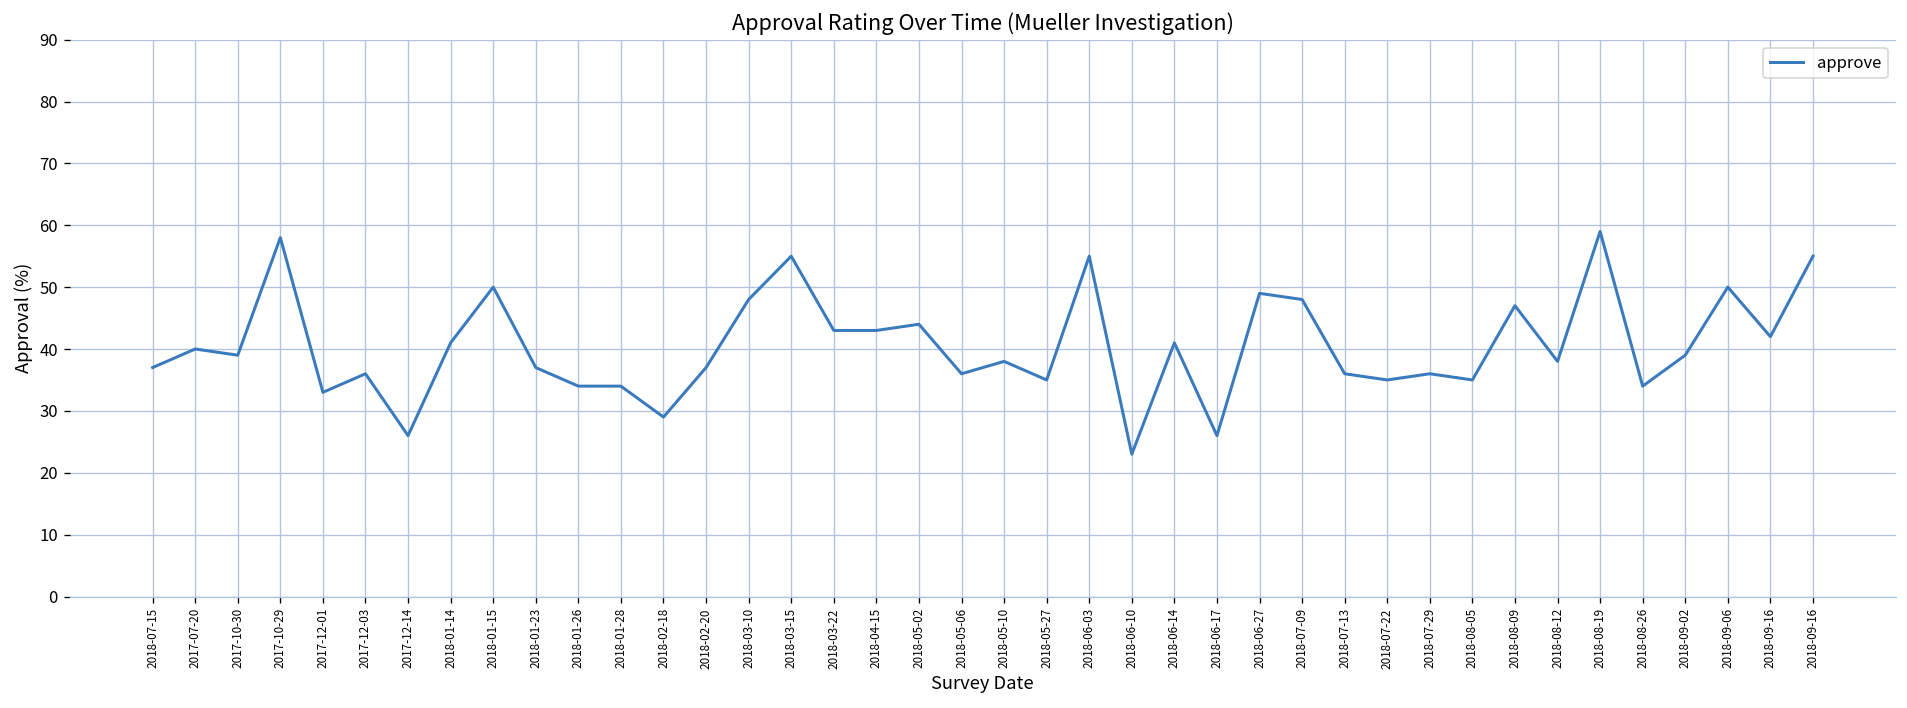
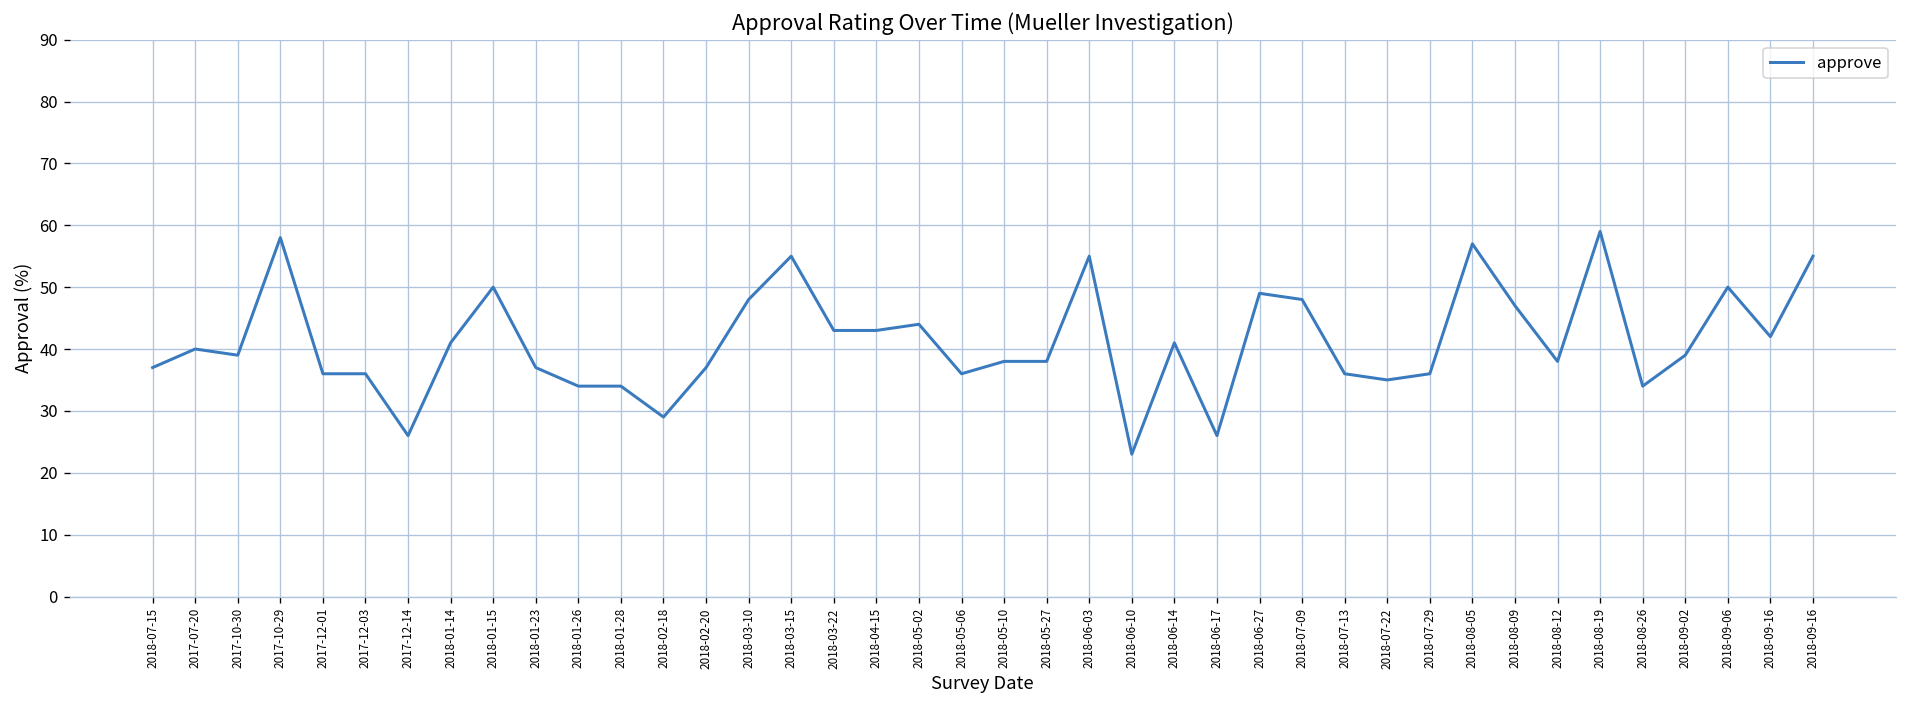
  {
    "2018-07-15": 37,
    "2017-07-20": 40,
    "2017-10-30": 39,
    "2017-10-29": 58,
-   "2017-12-01": 33,
+   "2017-12-01": 36,
    "2017-12-03": 36,
    "2017-12-14": 26,
    "2018-01-14": 41,
    "2018-01-15": 50,
    "2018-01-23": 37,
    "2018-01-26": 34,
    "2018-01-28": 34,
    "2018-02-18": 29,
    "2018-02-20": 37,
    "2018-03-10": 48,
    "2018-03-15": 55,
    "2018-03-22": 43,
    "2018-04-15": 43,
    "2018-05-02": 44,
    "2018-05-06": 36,
    "2018-05-10": 38,
-   "2018-05-27": 35,
+   "2018-05-27": 38,
    "2018-06-03": 55,
    "2018-06-10": 23,
    "2018-06-14": 41,
    "2018-06-17": 26,
    "2018-06-27": 49,
    "2018-07-09": 48,
    "2018-07-13": 36,
    "2018-07-22": 35,
    "2018-07-29": 36,
-   "2018-08-05": 35,
+   "2018-08-05": 57,
    "2018-08-09": 47,
    "2018-08-12": 38,
    "2018-08-19": 59,
    "2018-08-26": 34,
    "2018-09-02": 39,
    "2018-09-06": 50
  }
